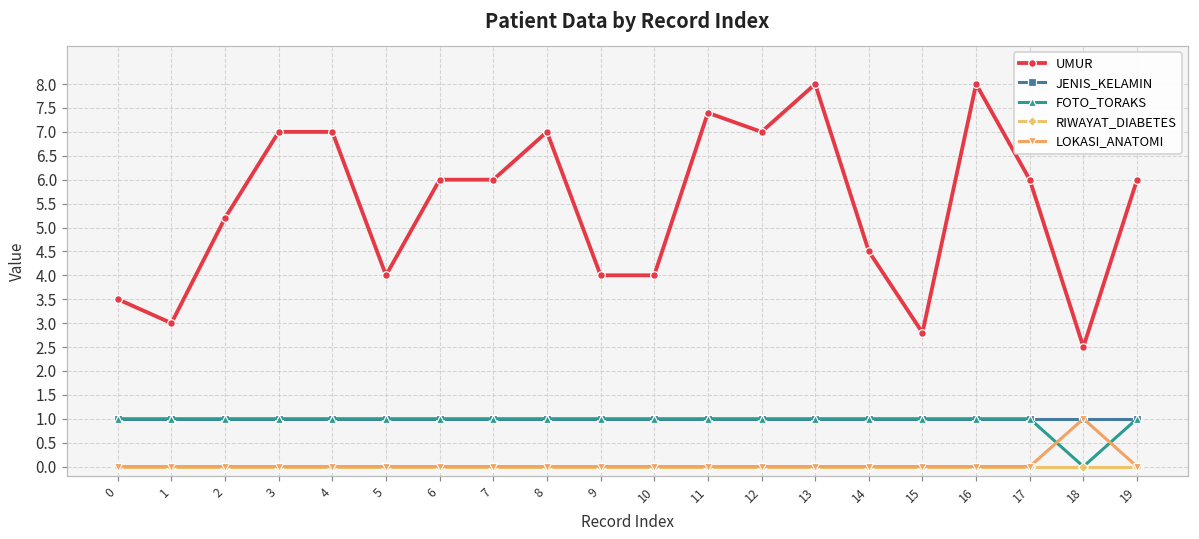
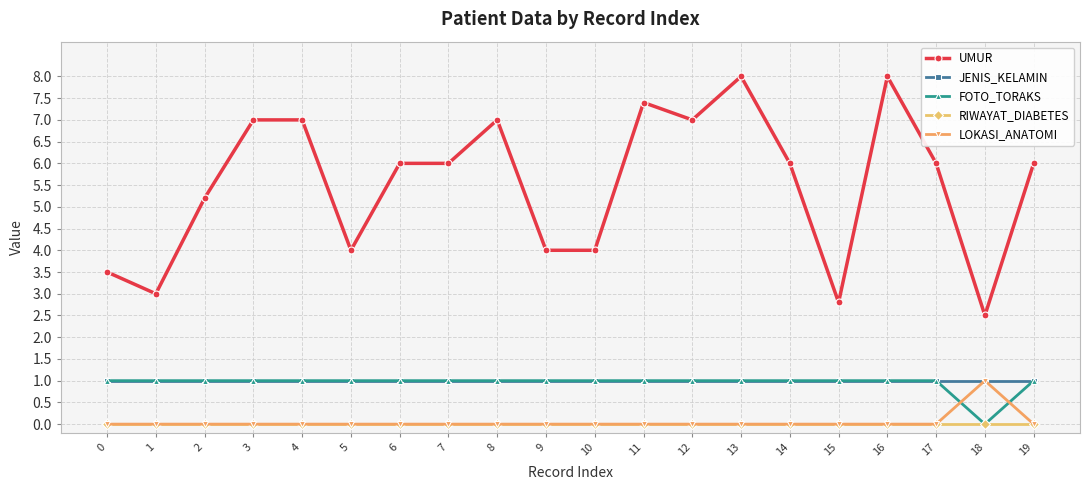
  {
    "UMUR": {
      "0": 3.5,
      "1": 3.0,
      "2": 5.2,
      "3": 7.0,
      "4": 7.0,
      "5": 4.0,
      "6": 6.0,
      "7": 6.0,
      "8": 7.0,
      "9": 4.0,
      "10": 4.0,
      "11": 7.4,
      "12": 7.0,
      "13": 8.0,
-     "14": 4.5,
+     "14": 6.0,
      "15": 2.8,
      "16": 8.0,
      "17": 6.0,
      "18": 2.5,
      "19": 6.0
    }
  }
